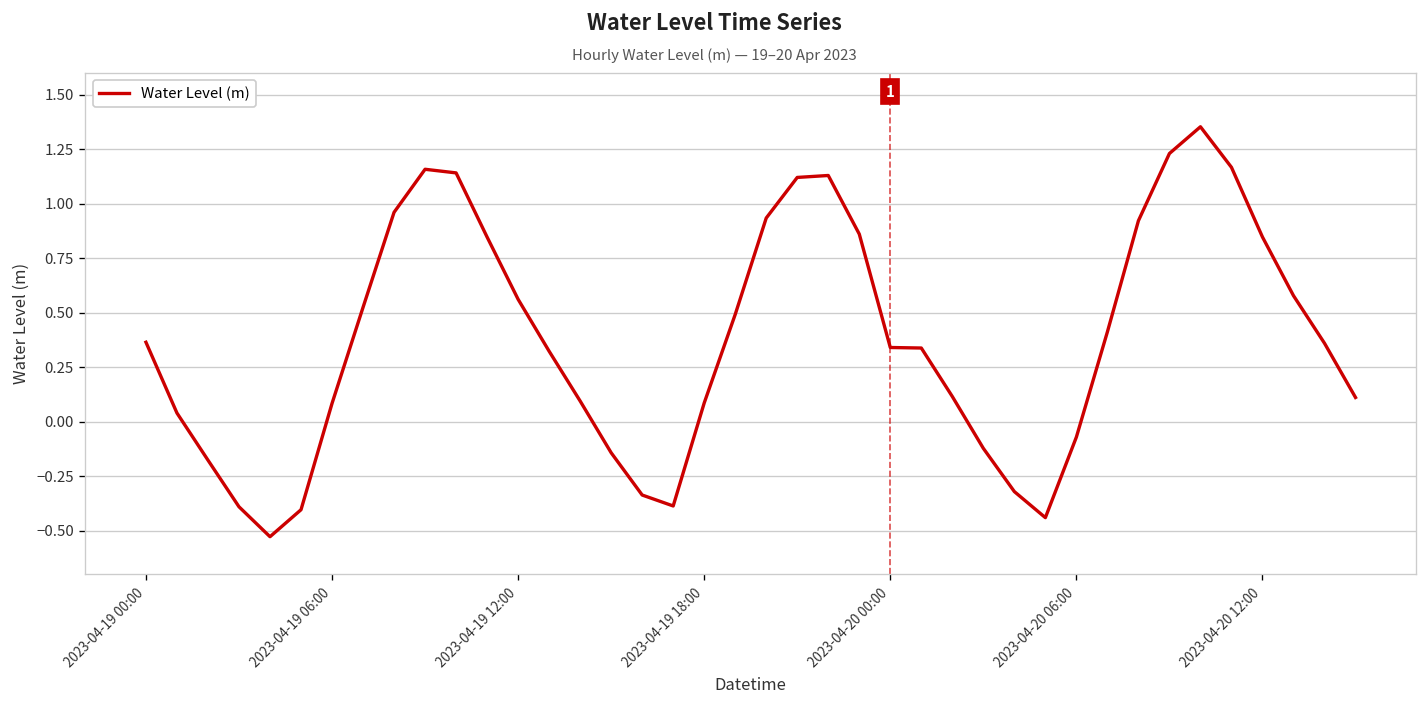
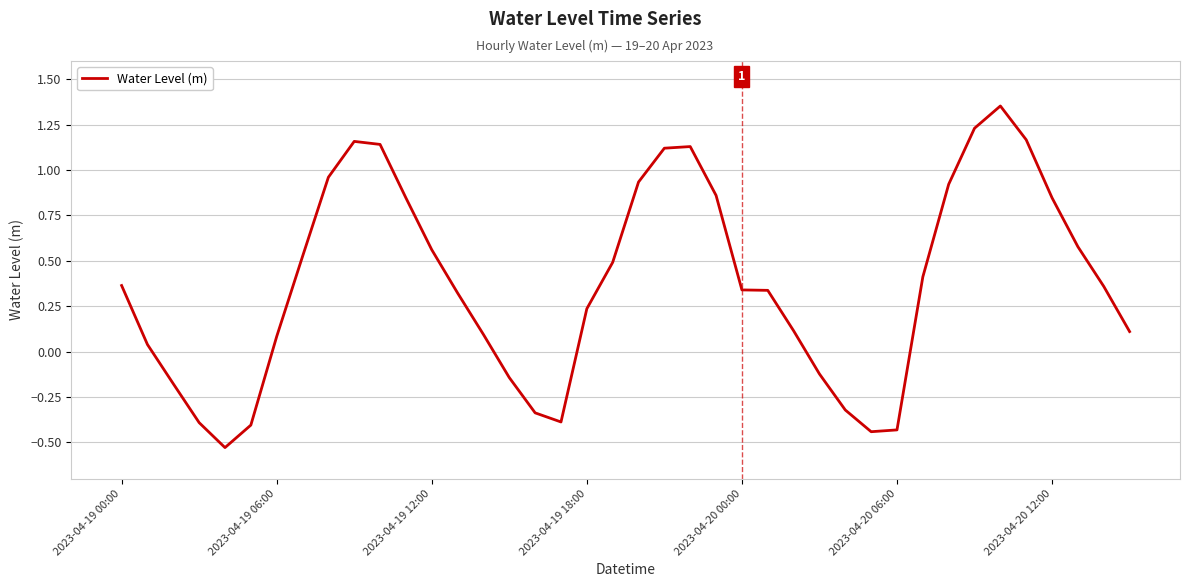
  {
    "2023-04-19 00:00": 0.36,
    "2023-04-19 06:00": 0.08,
    "2023-04-19 12:00": 0.56,
-   "2023-04-19 18:00": 0.09,
+   "2023-04-19 18:00": 0.24,
    "2023-04-20 00:00": 0.34,
-   "2023-04-20 06:00": -0.07,
+   "2023-04-20 06:00": -0.43,
    "2023-04-20 12:00": 0.85
  }
